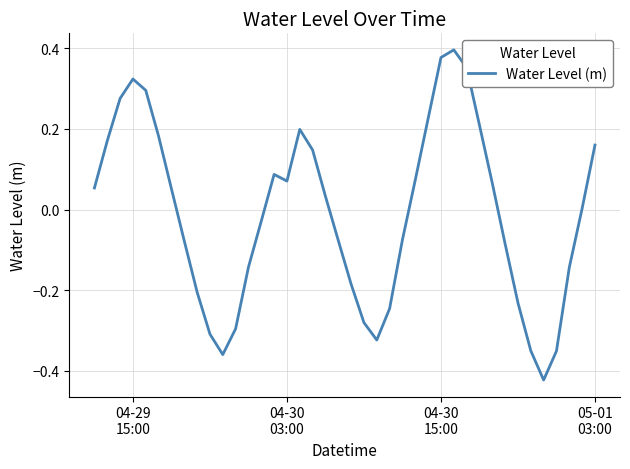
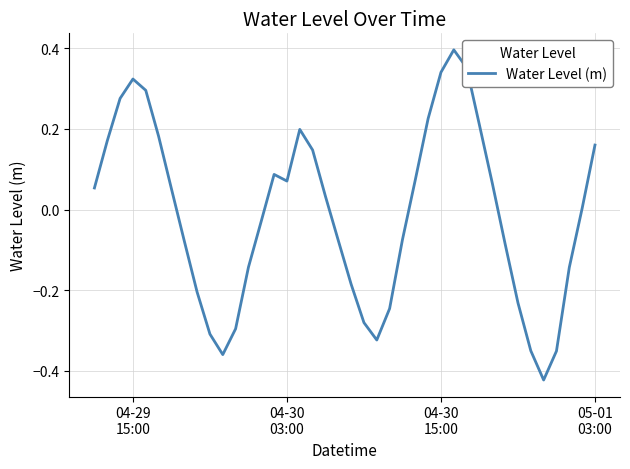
  {
    "04-29 15:00": 0.32,
    "04-30 03:00": 0.07,
-   "04-30 15:00": 0.38,
+   "04-30 15:00": 0.34,
    "05-01 03:00": 0.16
  }
